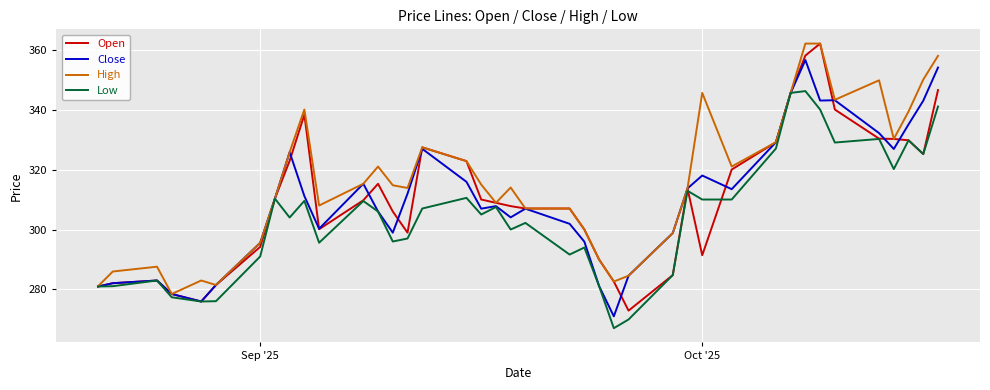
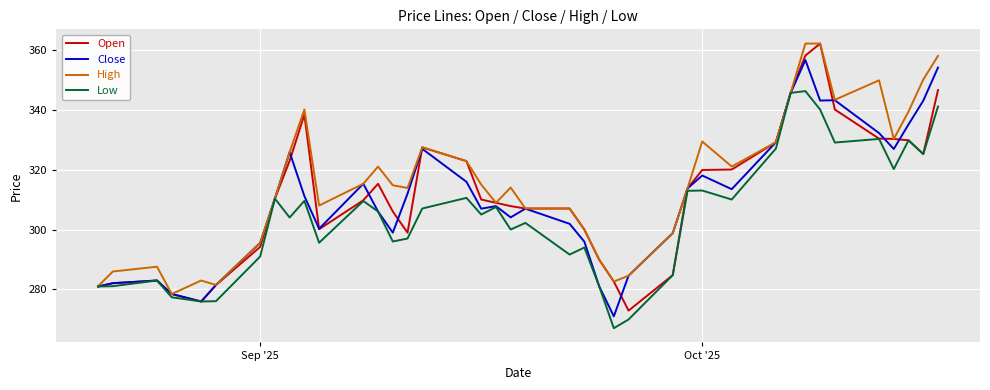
  {
    "Open": {
      "Sep '25": 294,
-     "Oct '25": 291
+     "Oct '25": 320
    },
    "Close": {
      "Oct '25": 318
    },
    "High": {
-     "Oct '25": 346
+     "Oct '25": 329
    },
    "Low": {
      "Sep '25": 291,
-     "Oct '25": 310
+     "Oct '25": 313
    }
  }
